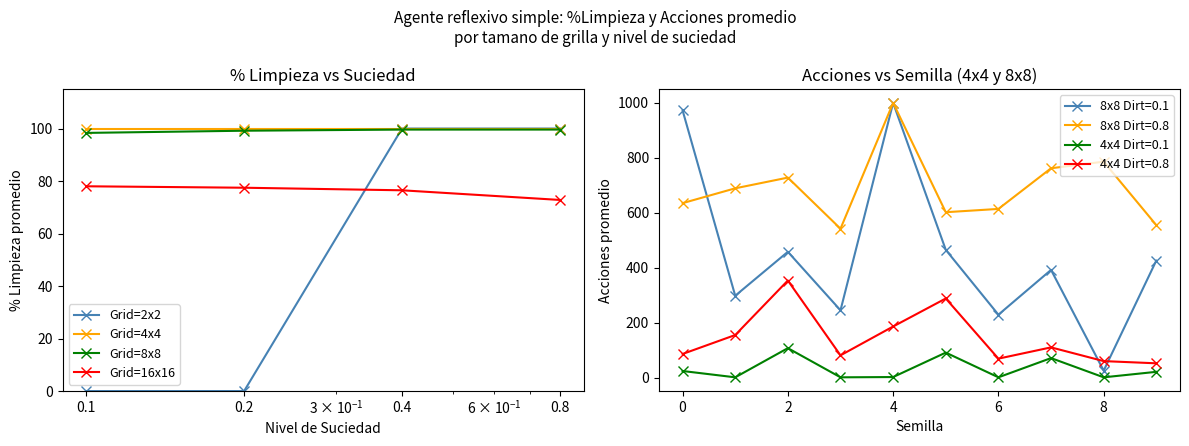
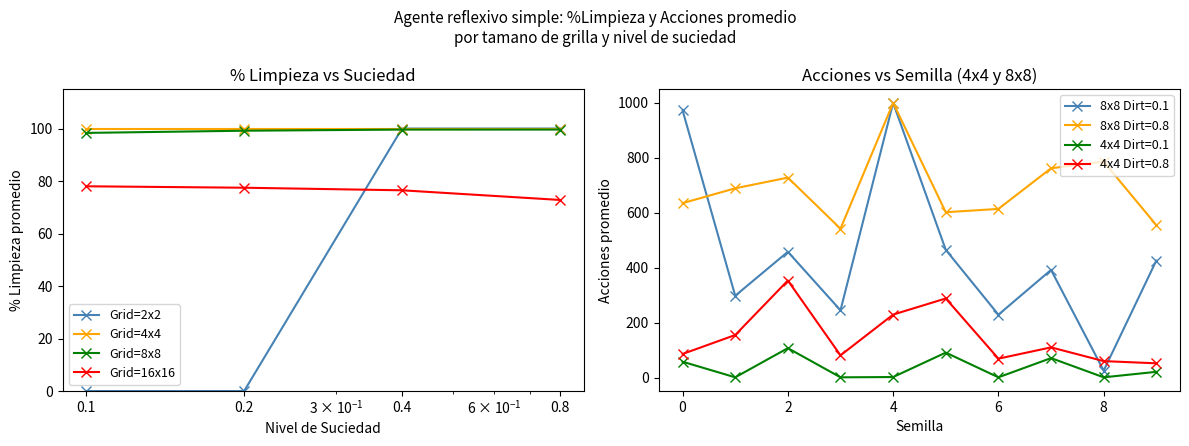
  {
    "% Limpieza vs Suciedad": {
      "Grid=2x2": {
        "0.1": 0,
        "0.2": 0
      },
      "Grid=4x4": {
        "0.1": 100
      },
      "Grid=8x8": {
        "0.1": 98
      },
      "Grid=16x16": {
        "0.1": 78,
        "0.2": 77,
        "0.4": 76,
        "0.8": 73
      }
    },
    "Acciones vs Semilla (4x4 y 8x8)": {
      "8x8 Dirt=0.1": {
        "0": 970,
        "2": 460,
        "6": 230,
        "8": 30
      },
      "8x8 Dirt=0.8": {
        "0": 640,
        "2": 730,
        "6": 610
      },
      "4x4 Dirt=0.1": {
-       "0": 20,
+       "0": 60,
        "2": 110,
        "4": 0,
        "6": 0,
        "8": 0
      },
      "4x4 Dirt=0.8": {
        "0": 90,
        "2": 350,
-       "4": 190,
+       "4": 230,
        "6": 70,
        "8": 60
      }
    }
  }
